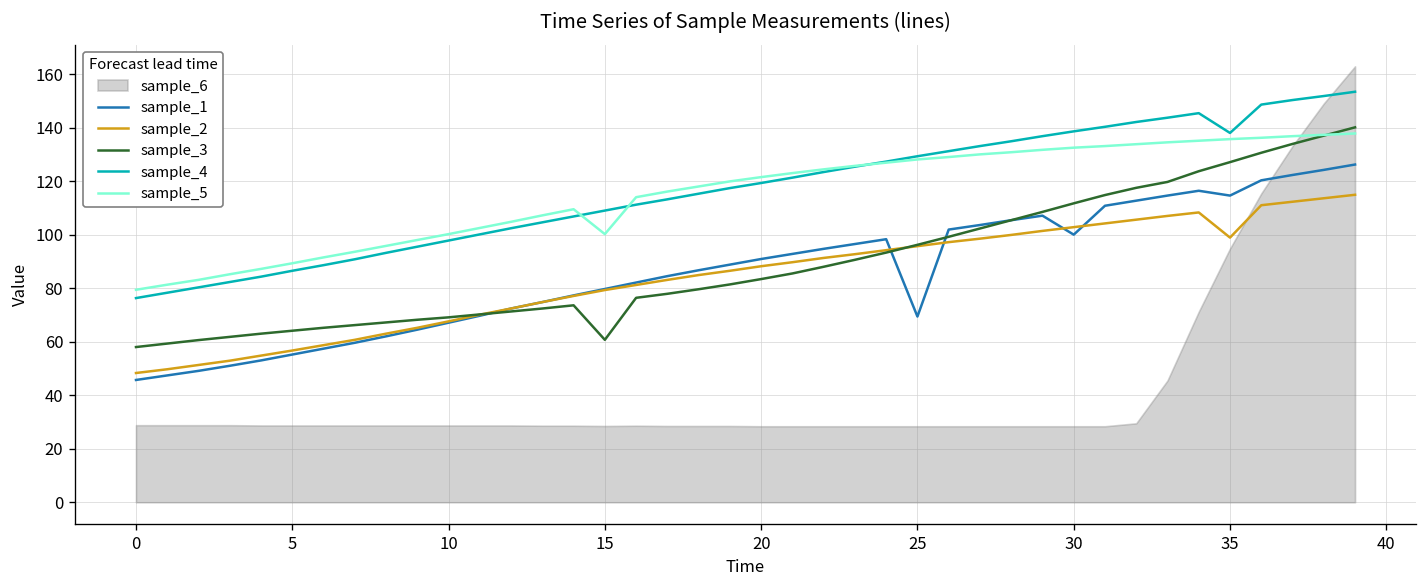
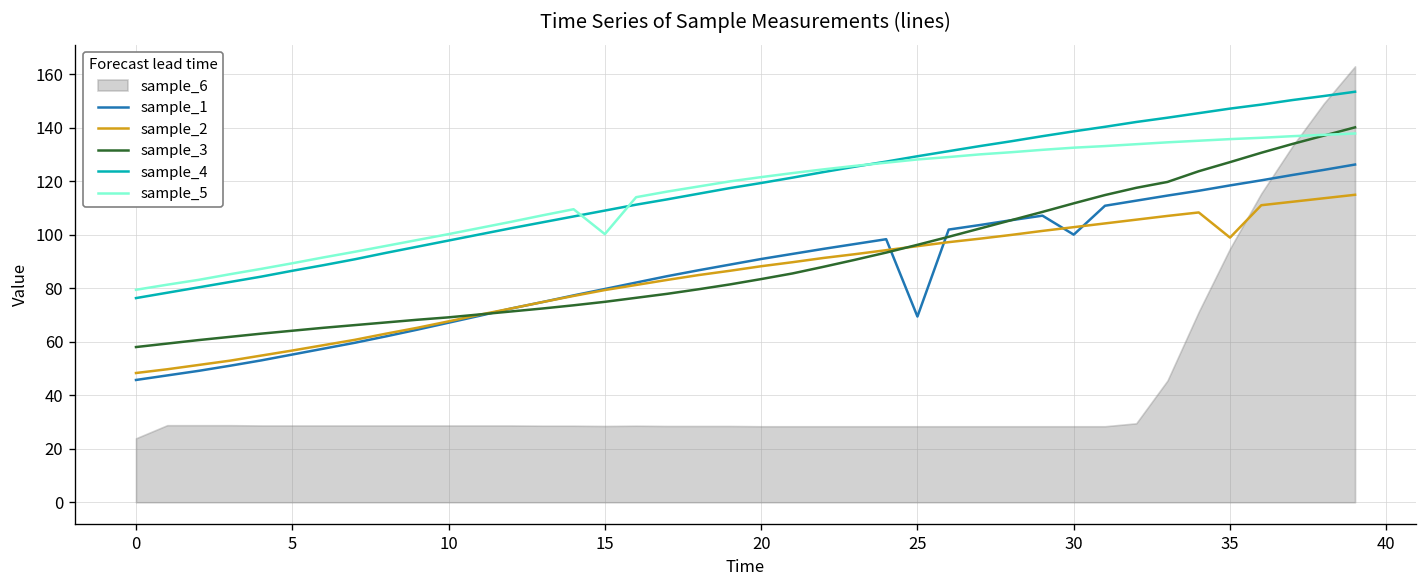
  {
    "sample_6": {
-     "0": 29,
+     "0": 24,
      "5": 29,
      "10": 29,
      "15": 29,
      "20": 28,
      "25": 28,
      "30": 28,
      "35": 95
    },
    "sample_1": {
      "0": 46,
      "5": 55,
      "20": 91,
      "25": 69,
      "30": 100,
-     "35": 115
+     "35": 118
    },
    "sample_2": {
      "0": 48,
      "5": 57,
      "20": 88,
      "30": 103,
      "35": 99
    },
    "sample_3": {
      "0": 58,
      "5": 64,
      "10": 69,
-     "15": 61,
+     "15": 75,
      "20": 83,
      "30": 112,
      "35": 127
    },
    "sample_4": {
      "0": 76,
      "5": 87,
      "10": 98,
      "15": 109,
      "20": 119,
      "25": 129,
      "30": 139,
-     "35": 138
+     "35": 147
    },
    "sample_5": {
      "0": 79,
      "5": 89,
      "10": 100,
      "15": 100,
      "20": 122,
      "25": 128,
      "30": 133,
      "35": 136
    }
  }
